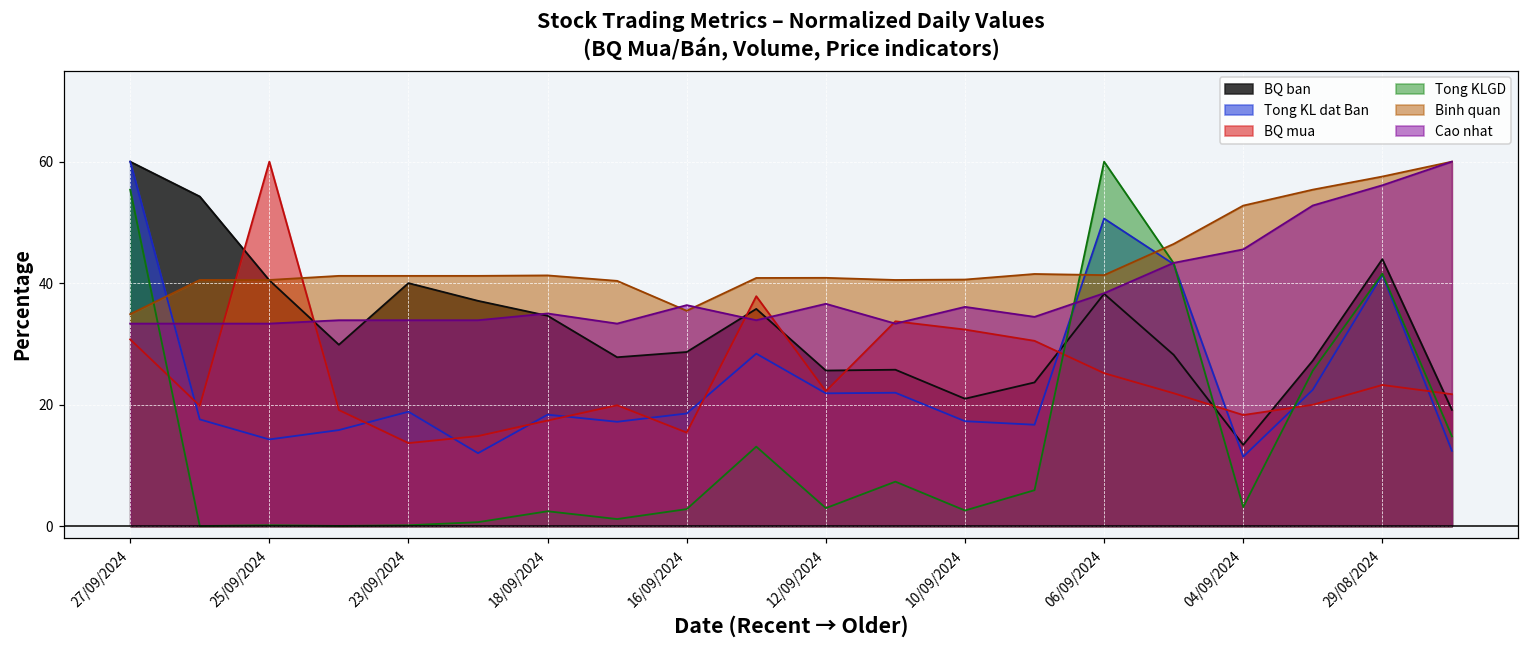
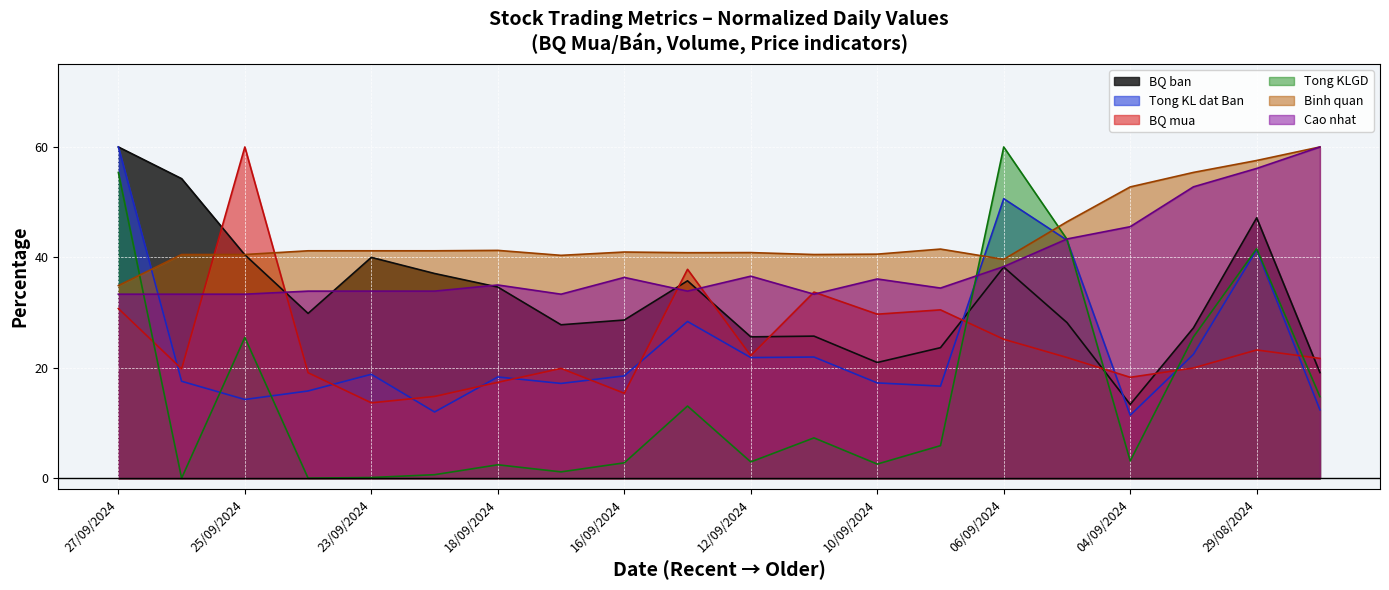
  {
    "BQ ban": {
      "23/09/2024": 40,
      "16/09/2024": 29,
      "12/09/2024": 26,
      "10/09/2024": 21,
      "04/09/2024": 13,
-     "29/08/2024": 44
+     "29/08/2024": 47
    },
    "Tong KL dat Ban": {
      "25/09/2024": 14,
      "23/09/2024": 19,
      "18/09/2024": 18,
      "16/09/2024": 19,
      "10/09/2024": 17,
      "06/09/2024": 51,
      "04/09/2024": 11
    },
    "BQ mua": {
      "27/09/2024": 31,
      "25/09/2024": 60,
      "23/09/2024": 14,
      "18/09/2024": 17,
      "16/09/2024": 15,
-     "10/09/2024": 32,
+     "10/09/2024": 30,
      "06/09/2024": 25,
      "04/09/2024": 18,
      "29/08/2024": 23
    },
    "Tong KLGD": {
      "27/09/2024": 55,
-     "25/09/2024": 0,
+     "25/09/2024": 26,
      "23/09/2024": 0,
      "18/09/2024": 2,
      "16/09/2024": 3,
      "12/09/2024": 3,
      "10/09/2024": 3,
      "06/09/2024": 60,
      "04/09/2024": 3
    },
    "Binh quan": {
      "27/09/2024": 35,
      "23/09/2024": 41,
      "18/09/2024": 41,
-     "16/09/2024": 35,
+     "16/09/2024": 41,
      "12/09/2024": 41,
      "10/09/2024": 41,
-     "06/09/2024": 41,
+     "06/09/2024": 40,
      "04/09/2024": 53,
      "29/08/2024": 58
    },
    "Cao nhat": {
      "27/09/2024": 33,
      "25/09/2024": 33,
      "23/09/2024": 34,
      "16/09/2024": 36,
      "12/09/2024": 37,
      "10/09/2024": 36,
      "04/09/2024": 46,
      "29/08/2024": 56
    }
  }
